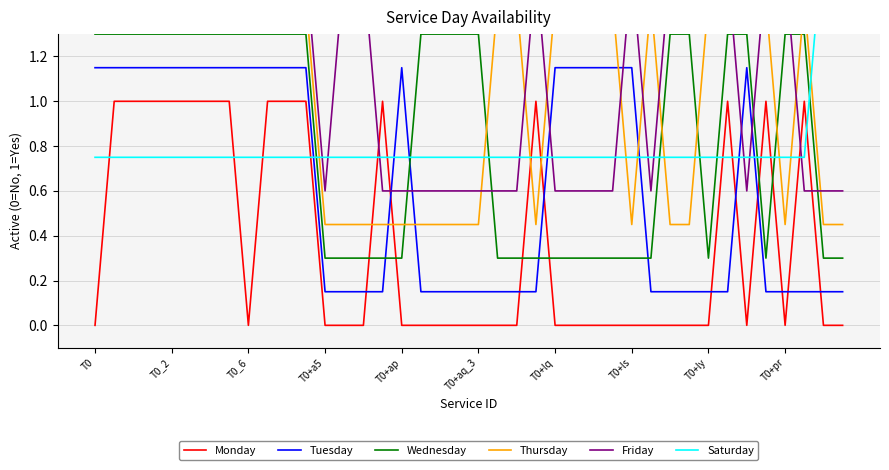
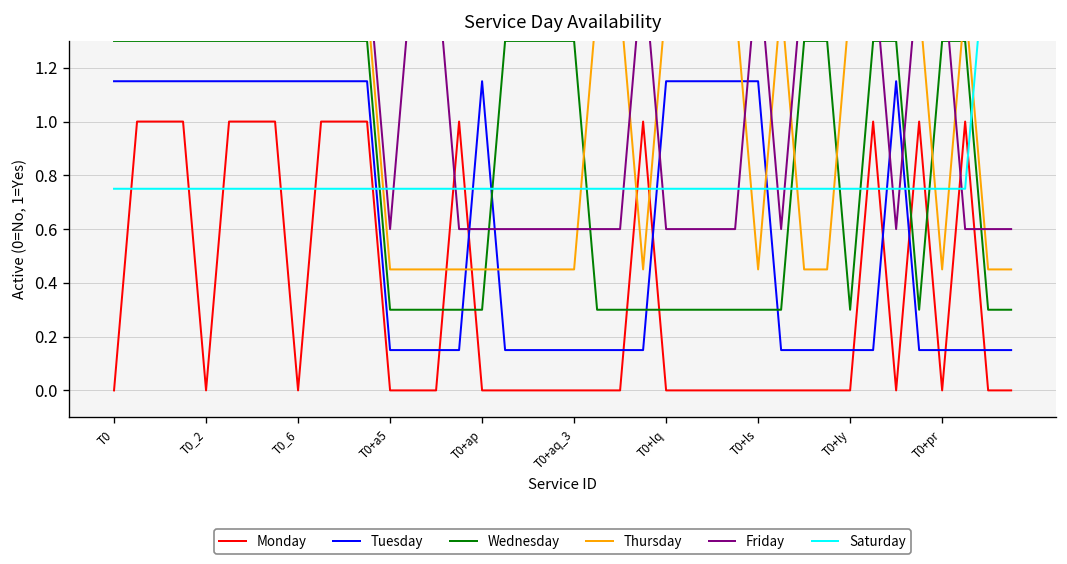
  {
    "Monday": {
      "T0": 0,
-     "T0_2": 1,
+     "T0_2": 0,
      "T0_6": 0,
      "T0+a5": 0,
      "T0+ap": 0,
      "T0+aq_3": 0,
      "T0+lq": 0,
      "T0+ls": 0,
      "T0+ly": 0,
      "T0+pr": 0
    },
    "Tuesday": {
      "T0": 1.15,
      "T0_2": 1.15,
      "T0_6": 1.15,
      "T0+a5": 0.15,
      "T0+ap": 1.15,
      "T0+aq_3": 0.15,
      "T0+lq": 1.15,
      "T0+ls": 1.15,
      "T0+ly": 0.15,
      "T0+pr": 0.15
    },
    "Wednesday": {
      "T0": 1.30,
      "T0_2": 1.30,
      "T0_6": 1.30,
      "T0+a5": 0.30,
      "T0+ap": 0.30,
      "T0+aq_3": 1.30,
      "T0+lq": 0.30,
      "T0+ls": 0.30,
      "T0+ly": 0.30,
      "T0+pr": 1.30
    },
    "Thursday": {
      "T0+a5": 0.45,
      "T0+ap": 0.45,
      "T0+aq_3": 0.45,
      "T0+ls": 0.45,
      "T0+pr": 0.45
    },
    "Friday": {
      "T0+a5": 0.60,
      "T0+ap": 0.60,
      "T0+aq_3": 0.60,
      "T0+lq": 0.60
    },
    "Saturday": {
      "T0": 0.75,
      "T0_2": 0.75,
      "T0_6": 0.75,
      "T0+a5": 0.75,
      "T0+ap": 0.75,
      "T0+aq_3": 0.75,
      "T0+lq": 0.75,
      "T0+ls": 0.75,
      "T0+ly": 0.75,
      "T0+pr": 0.75
    }
  }
